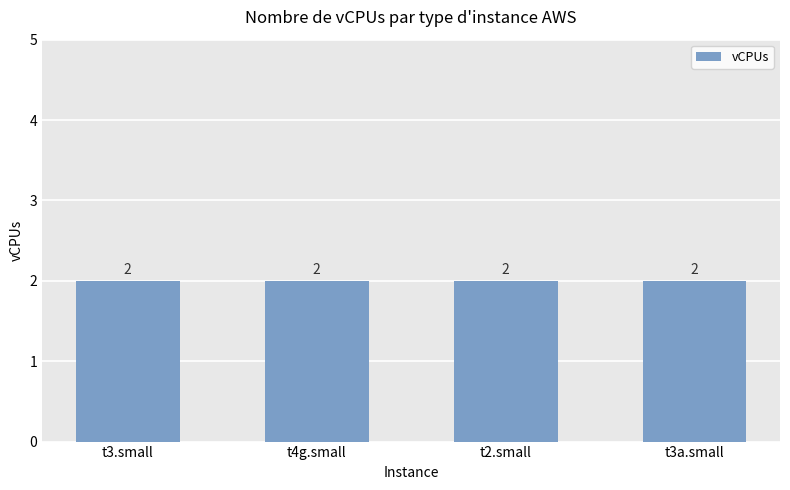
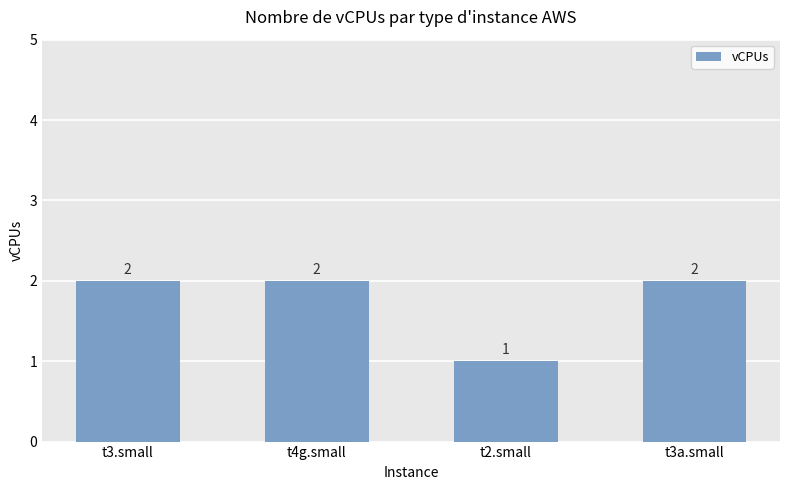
  {
    "t3.small": 2,
    "t4g.small": 2,
-   "t2.small": 2,
+   "t2.small": 1,
    "t3a.small": 2
  }
